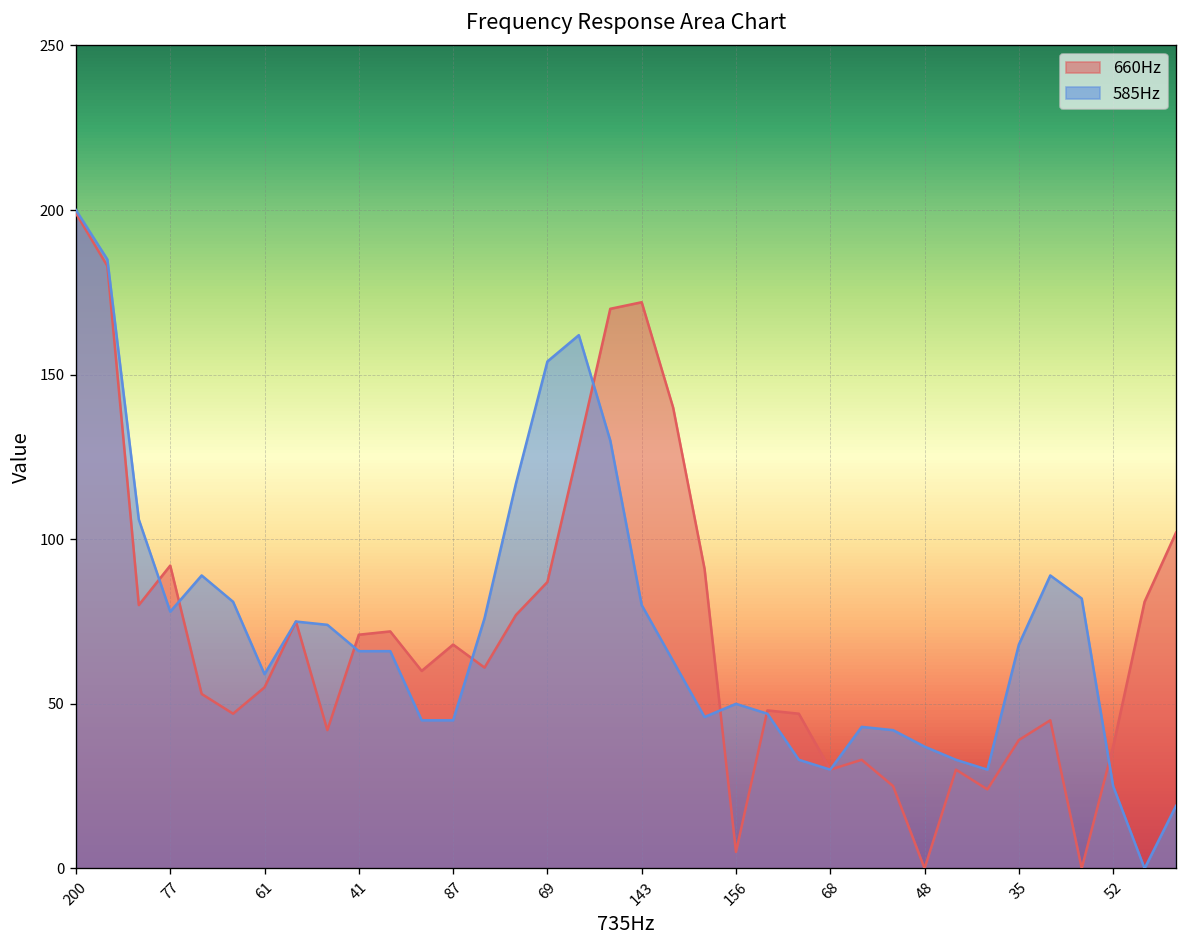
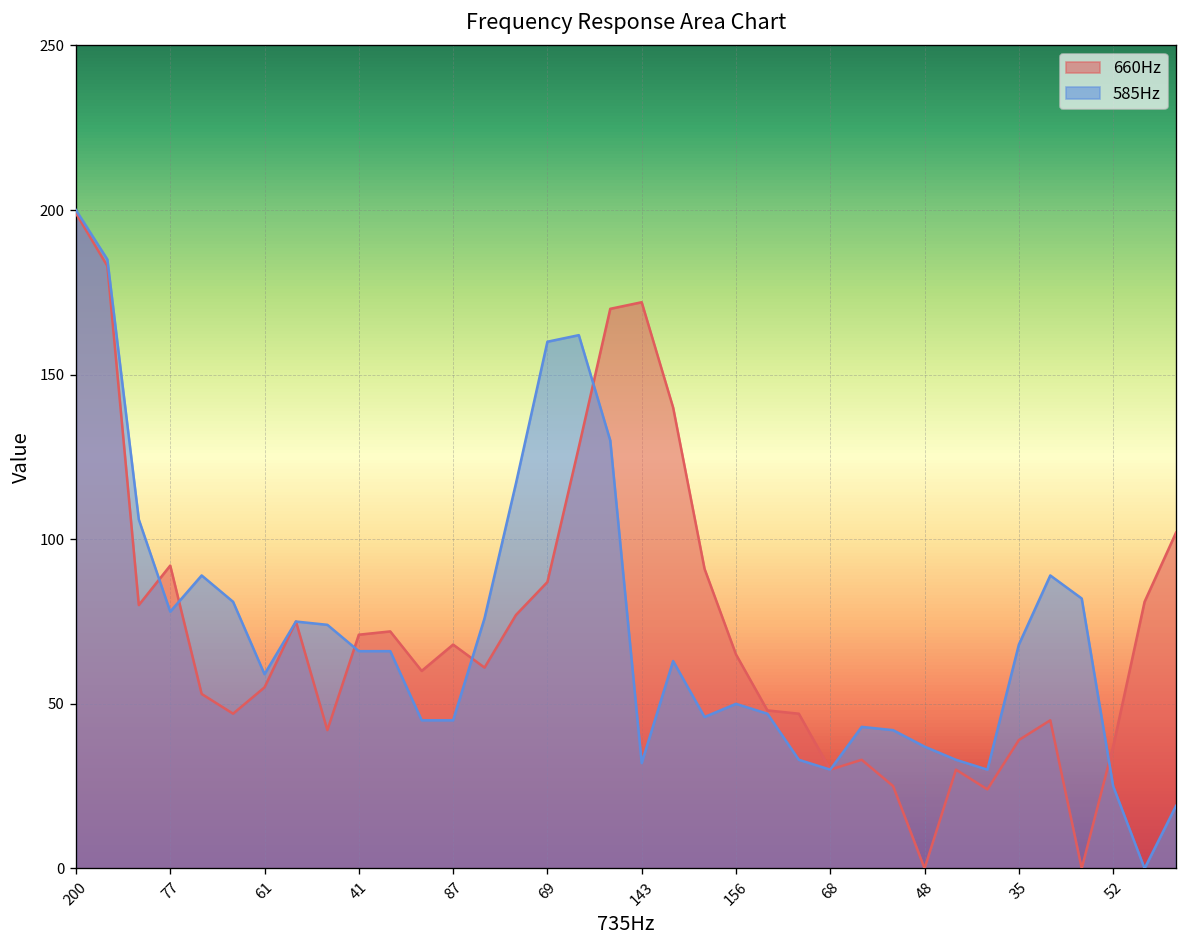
  {
    "660Hz": {
      "200": 199,
      "77": 92,
      "61": 55,
      "41": 71,
      "87": 68,
      "69": 87,
      "143": 172,
-     "156": 5,
+     "156": 65,
      "48": 0,
      "52": 37
    },
    "585Hz": {
      "200": 200,
      "77": 78,
      "61": 59,
      "41": 66,
      "87": 45,
-     "69": 154,
-     "143": 80,
+     "69": 160,
+     "143": 32,
      "156": 50,
      "48": 37,
      "52": 25
    }
  }
